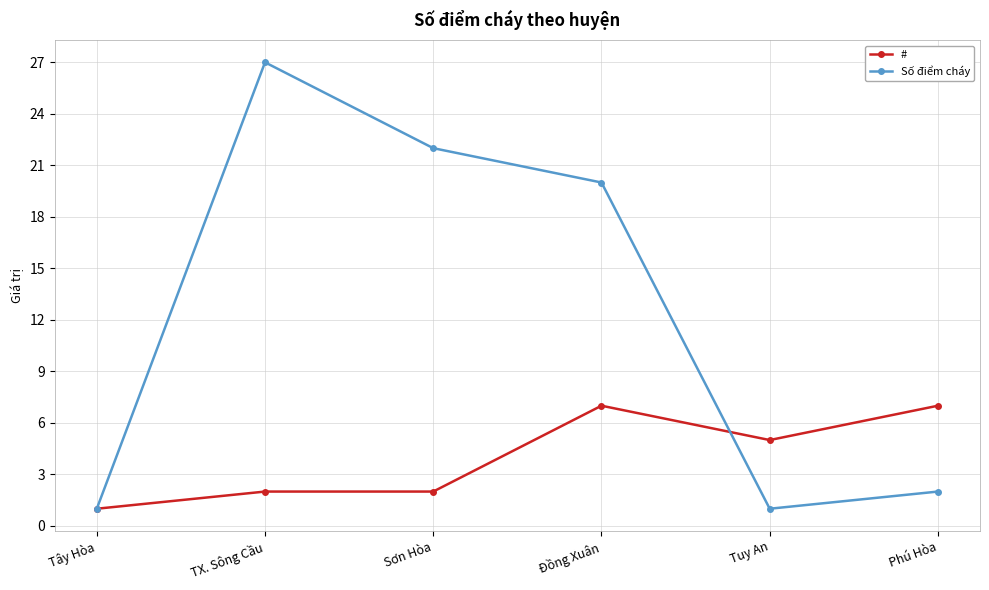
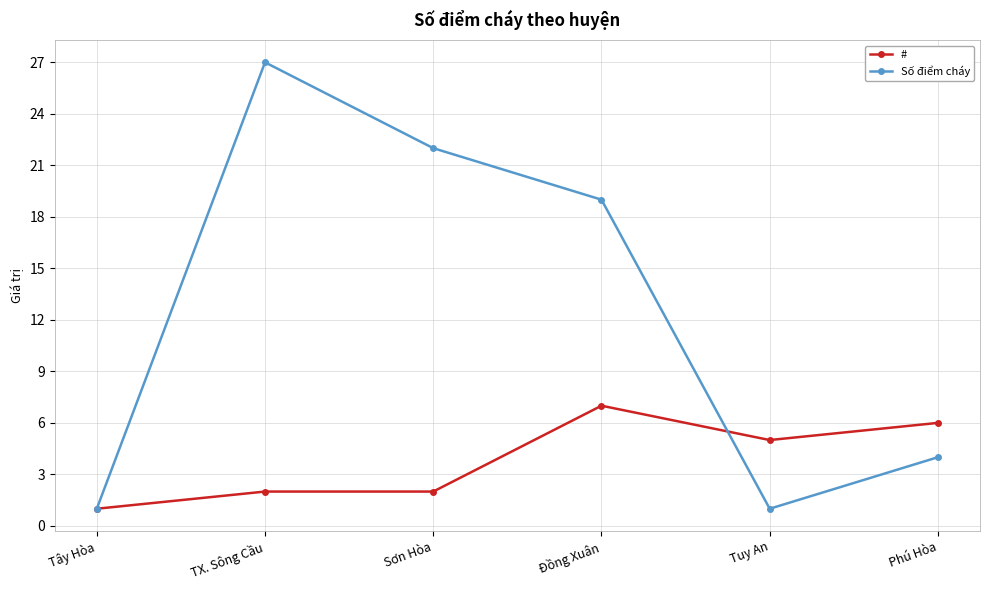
  {
    "#": {
      "TX. Sông Cầu": 2,
      "Sơn Hòa": 2,
      "Đồng Xuân": 7,
      "Tuy An": 5,
-     "Phú Hòa": 7
+     "Phú Hòa": 6
    },
    "Số điểm cháy": {
      "TX. Sông Cầu": 27,
      "Sơn Hòa": 22,
-     "Đồng Xuân": 20,
+     "Đồng Xuân": 19,
      "Tuy An": 1,
-     "Phú Hòa": 2
+     "Phú Hòa": 4
    }
  }
